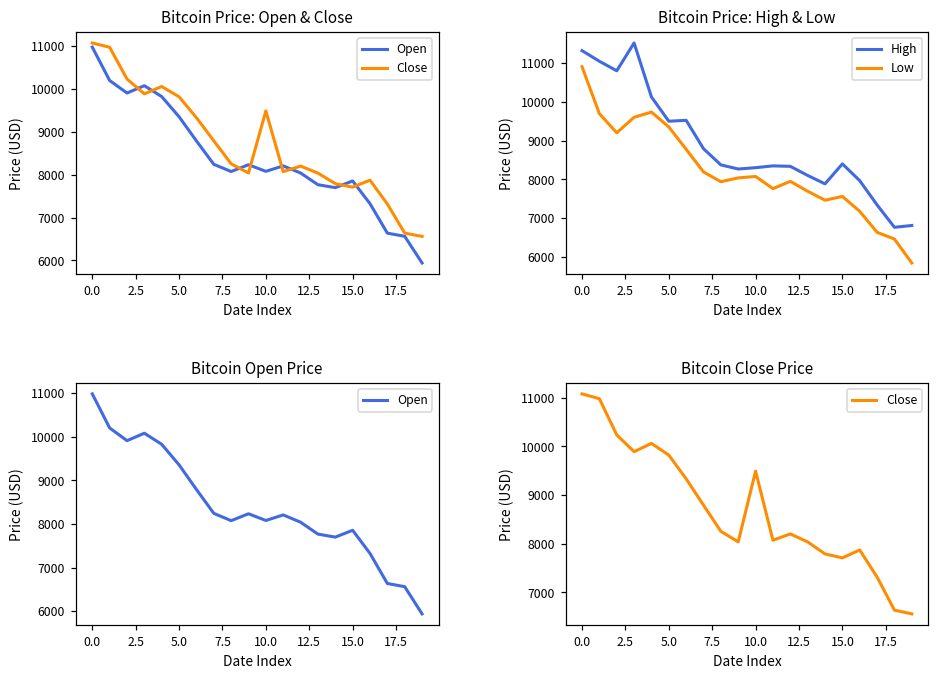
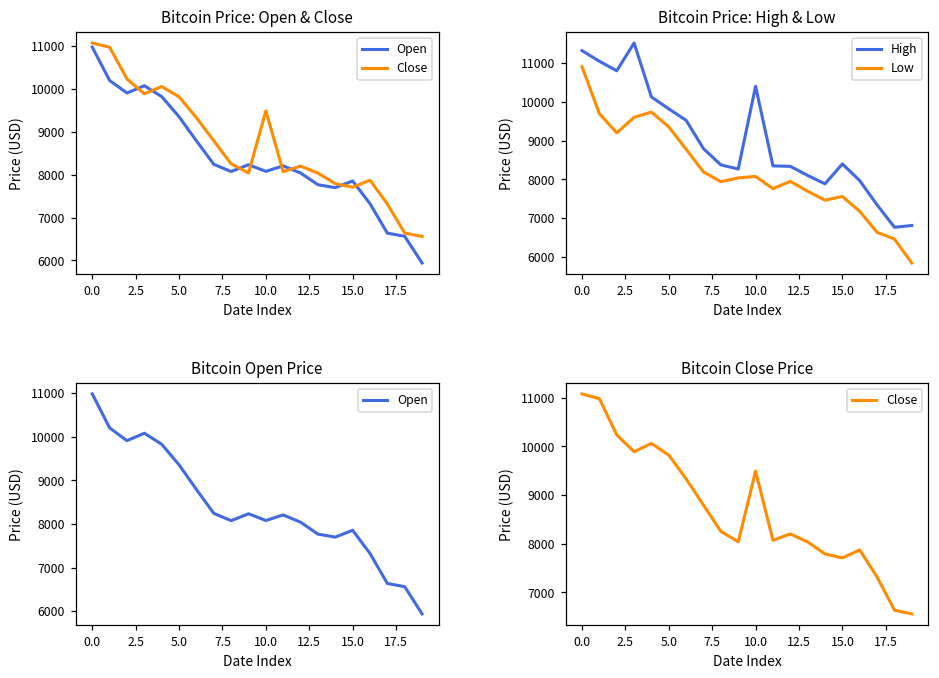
  {
    "Bitcoin Price: Open & Close": {
      "Open": {
        "0.0": 11000,
        "5.0": 9400,
        "10.0": 8100,
        "15.0": 7900
      },
      "Close": {
        "0.0": 11100,
        "5.0": 9800,
        "10.0": 9500,
        "15.0": 7700
      }
    },
    "Bitcoin Price: High & Low": {
      "High": {
        "0.0": 11300,
-       "5.0": 9500,
-       "10.0": 8300,
+       "5.0": 9800,
+       "10.0": 10400,
        "15.0": 8400
      },
      "Low": {
        "0.0": 10900,
        "5.0": 9400,
        "10.0": 8100,
        "15.0": 7600
      }
    },
    "Bitcoin Open Price": {
      "0.0": 11000,
      "5.0": 9400,
      "10.0": 8100,
      "15.0": 7900
    },
    "Bitcoin Close Price": {
      "0.0": 11100,
      "5.0": 9800,
      "10.0": 9500,
      "15.0": 7700
    }
  }
